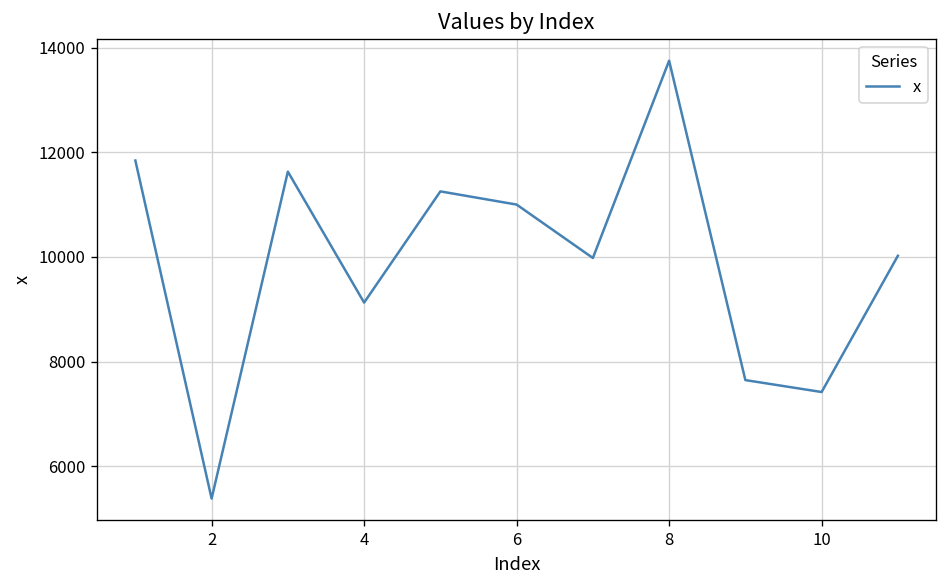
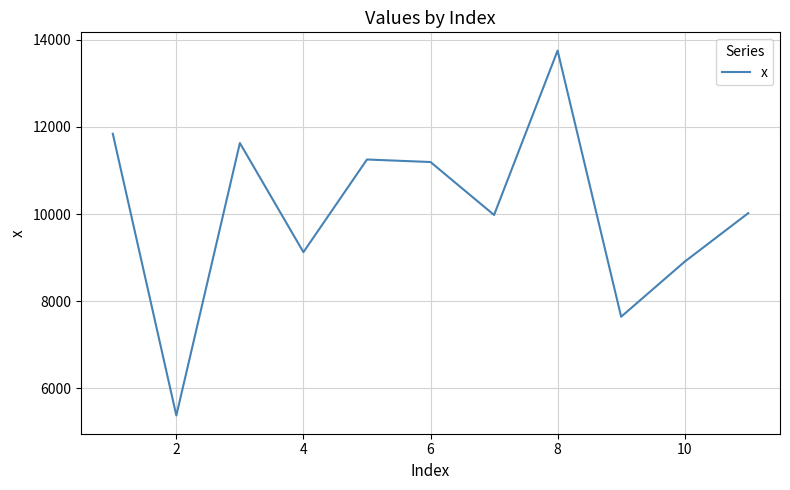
  {
    "2": 5400,
    "4": 9100,
-   "6": 11000,
+   "6": 11200,
    "8": 13700,
-   "10": 7400
+   "10": 8900
  }
